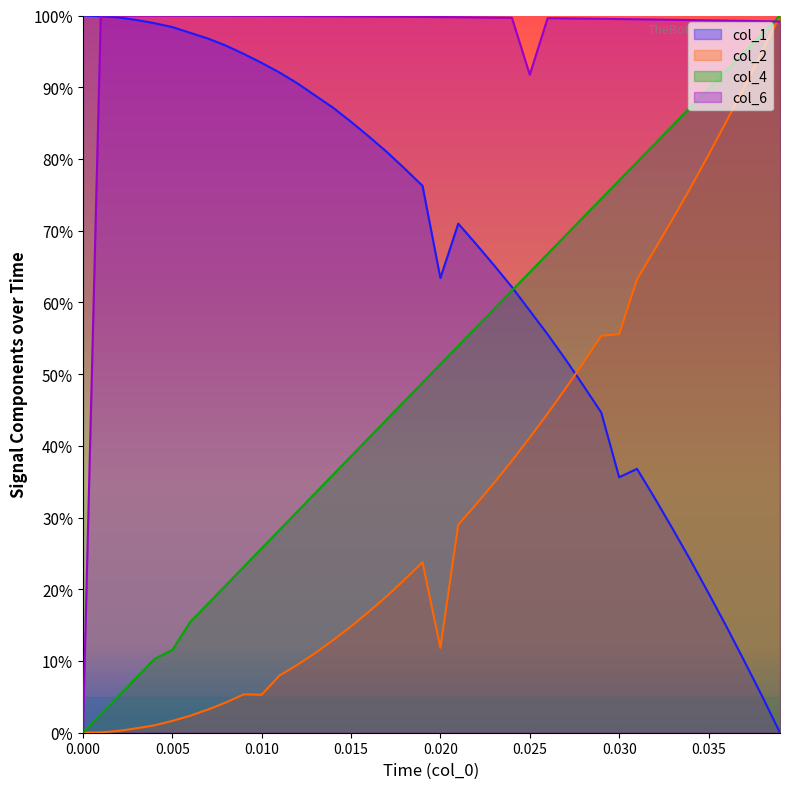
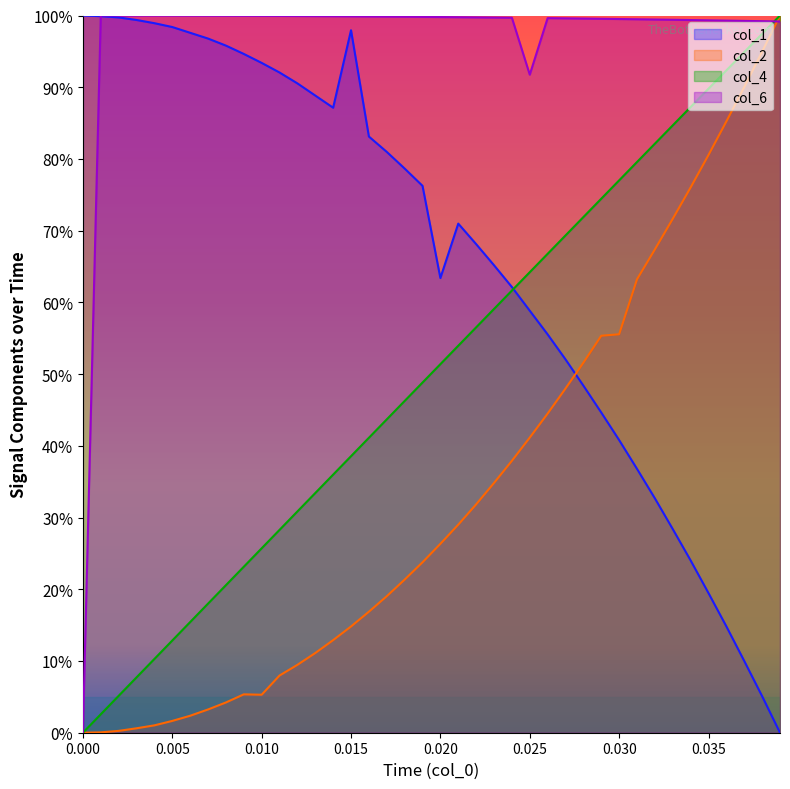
  {
    "col_1": {
      "0.000": "100%",
      "0.005": "98%",
      "0.010": "93%",
-     "0.015": "85%",
+     "0.015": "98%",
      "0.020": "63%",
      "0.025": "59%",
-     "0.030": "36%",
+     "0.030": "41%",
      "0.035": "19%"
    },
    "col_2": {
      "0.010": "5%",
      "0.015": "15%",
-     "0.020": "12%",
+     "0.020": "26%",
      "0.025": "41%",
      "0.030": "56%",
      "0.035": "81%"
    },
    "col_4": {
-     "0.005": "12%",
+     "0.005": "13%",
      "0.010": "26%",
      "0.015": "39%",
      "0.020": "51%",
      "0.025": "64%",
      "0.030": "77%"
    },
    "col_6": {
      "0.005": "100%",
      "0.010": "100%",
      "0.015": "100%",
      "0.020": "100%",
      "0.025": "92%",
      "0.030": "100%",
      "0.035": "99%"
    }
  }
